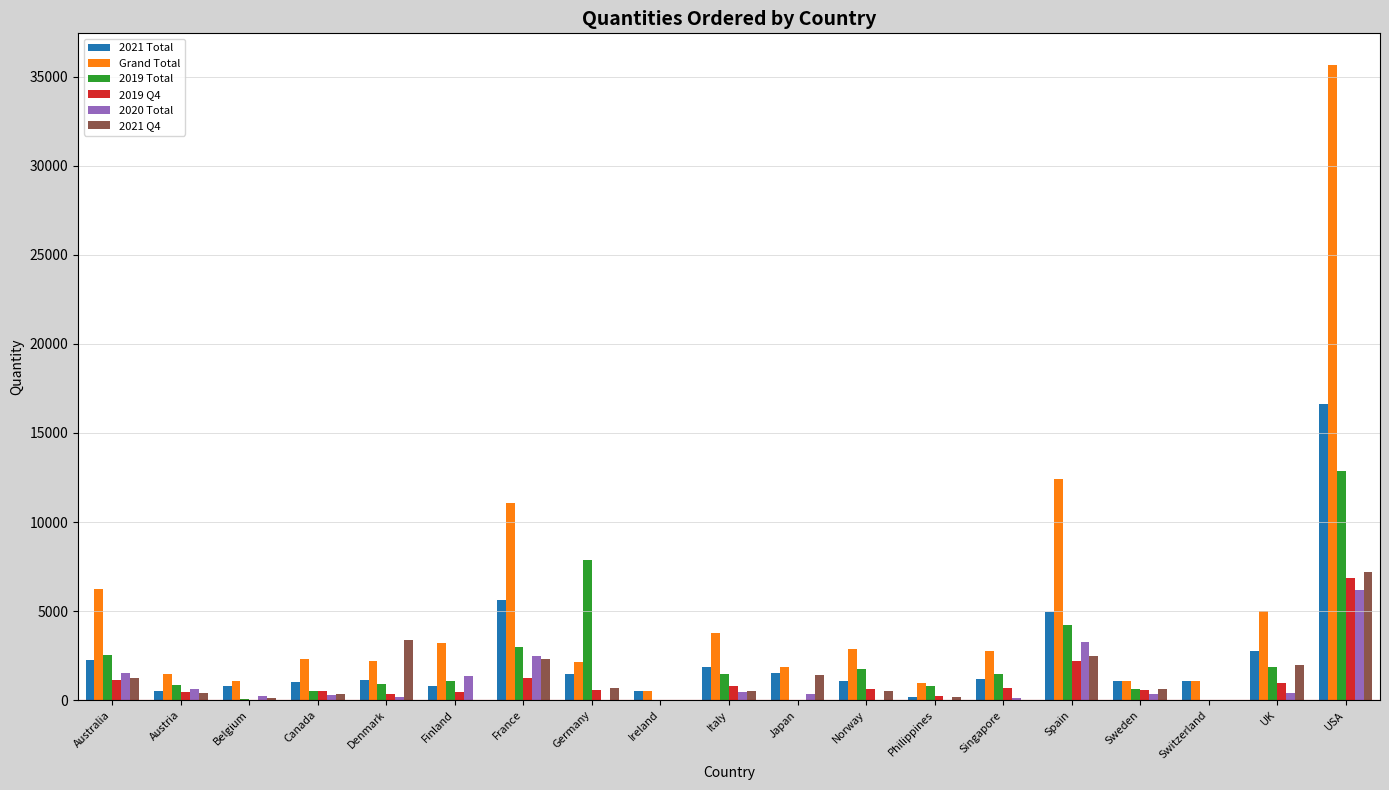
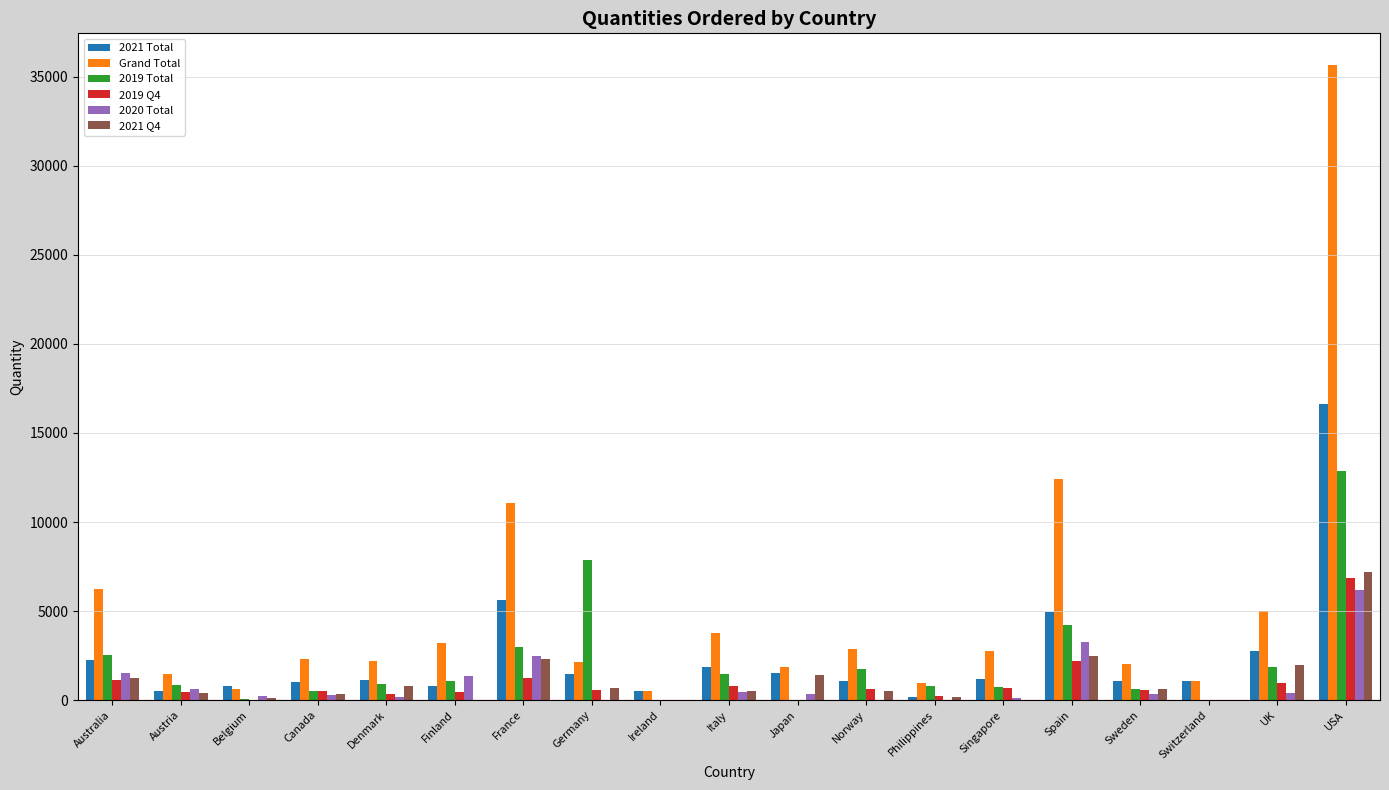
  {
    "2021 Total": {
      "Australia": 2200,
      "Austria": 500,
      "Belgium": 800,
      "Canada": 1000,
      "Denmark": 1100,
      "Finland": 800,
      "France": 5600,
      "Germany": 1400,
      "Ireland": 500,
      "Italy": 1800,
      "Japan": 1500,
      "Norway": 1100,
      "Philippines": 200,
      "Singapore": 1200,
      "Spain": 5000,
      "Sweden": 1100,
      "Switzerland": 1100,
      "UK": 2800,
      "USA": 16600
    },
    "Grand Total": {
      "Australia": 6200,
      "Austria": 1400,
-     "Belgium": 1100,
+     "Belgium": 600,
      "Canada": 2300,
      "Denmark": 2200,
      "Finland": 3200,
      "France": 11100,
      "Germany": 2100,
      "Ireland": 500,
      "Italy": 3800,
      "Japan": 1800,
      "Norway": 2800,
      "Philippines": 1000,
      "Singapore": 2800,
      "Spain": 12400,
-     "Sweden": 1100,
+     "Sweden": 2000,
      "Switzerland": 1100,
      "UK": 5000,
      "USA": 35700
    },
    "2019 Total": {
      "Australia": 2500,
      "Austria": 900,
      "Canada": 500,
      "Denmark": 900,
      "Finland": 1100,
      "France": 3000,
      "Germany": 7800,
      "Ireland": 0,
      "Italy": 1500,
      "Japan": 0,
      "Norway": 1800,
      "Philippines": 800,
-     "Singapore": 1500,
+     "Singapore": 700,
      "Spain": 4200,
      "Sweden": 600,
      "Switzerland": 0,
      "UK": 1900,
      "USA": 12800
    },
    "2019 Q4": {
      "Australia": 1100,
      "Austria": 400,
      "Belgium": 0,
      "Canada": 500,
      "Denmark": 400,
      "Finland": 500,
      "France": 1300,
      "Germany": 600,
      "Ireland": 0,
      "Italy": 800,
      "Japan": 0,
      "Norway": 600,
      "Philippines": 200,
      "Singapore": 700,
      "Spain": 2200,
      "Sweden": 600,
      "Switzerland": 0,
      "UK": 900,
      "USA": 6900
    },
    "2020 Total": {
      "Australia": 1500,
      "Austria": 600,
      "Belgium": 200,
      "Canada": 300,
      "Denmark": 200,
      "Finland": 1300,
      "France": 2500,
      "Germany": 0,
      "Ireland": 0,
      "Italy": 500,
      "Japan": 300,
      "Norway": 0,
      "Philippines": 0,
      "Spain": 3300,
      "Sweden": 300,
      "Switzerland": 0,
      "UK": 400,
      "USA": 6200
    },
    "2021 Q4": {
      "Australia": 1300,
      "Austria": 400,
      "Canada": 300,
-     "Denmark": 3400,
+     "Denmark": 800,
      "Finland": 0,
      "France": 2300,
      "Germany": 700,
      "Ireland": 0,
      "Italy": 500,
      "Japan": 1400,
      "Norway": 500,
      "Philippines": 200,
      "Singapore": 0,
      "Spain": 2500,
      "Sweden": 600,
      "Switzerland": 0,
      "UK": 2000,
      "USA": 7200
    }
  }
